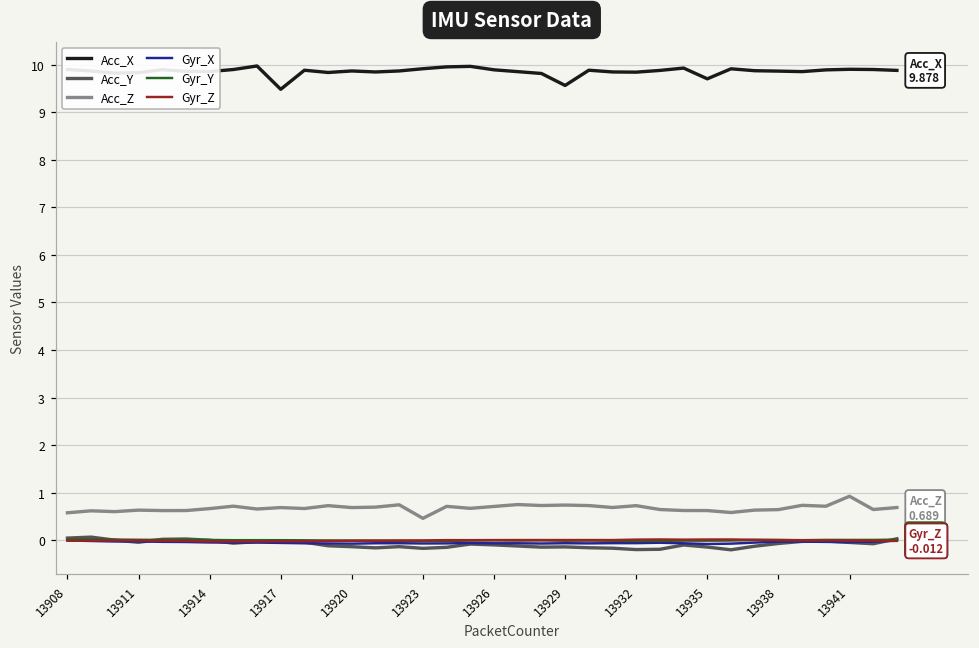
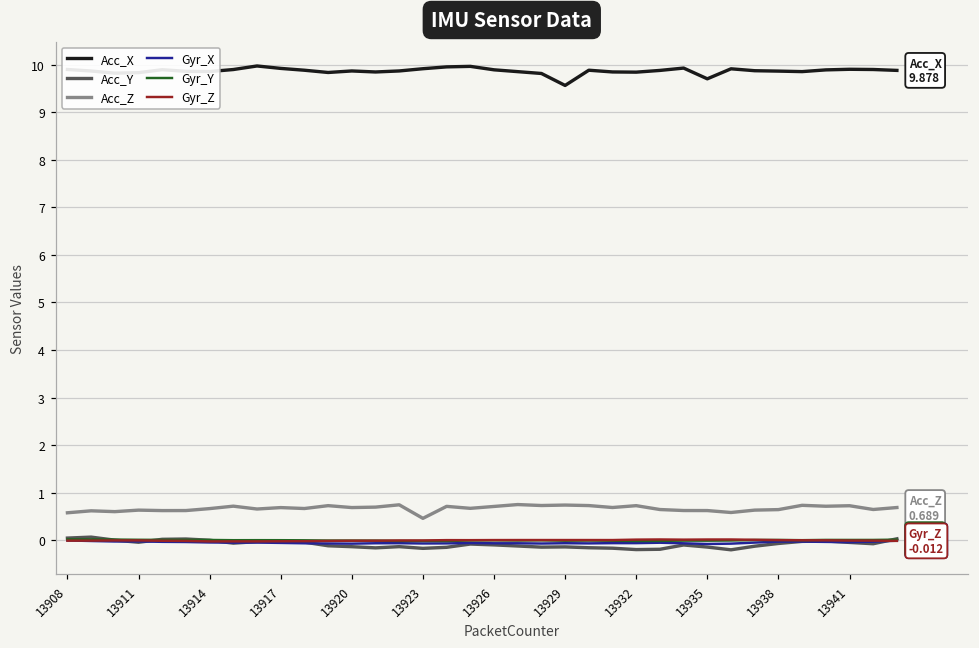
  {
    "Acc_X": {
-     "13917": 9.5,
+     "13917": 9.9,
      "13920": 9.9,
      "13923": 9.9,
      "13926": 9.9,
      "13929": 9.6,
      "13932": 9.8,
      "13935": 9.7,
      "13938": 9.9,
      "13941": 9.9
    },
    "Acc_Y": {
      "13920": -0.1,
      "13923": -0.2,
      "13929": -0.1,
      "13932": -0.2,
      "13935": -0.1
    },
    "Acc_Z": {
      "13908": 0.6,
      "13911": 0.6,
      "13914": 0.7,
      "13917": 0.7,
      "13920": 0.7,
      "13923": 0.5,
      "13926": 0.7,
      "13929": 0.7,
      "13932": 0.7,
      "13935": 0.6,
      "13938": 0.6,
-     "13941": 0.9
+     "13941": 0.7
    },
    "Gyr_X": {
      "13920": -0.1,
      "13935": -0.1
    }
  }
